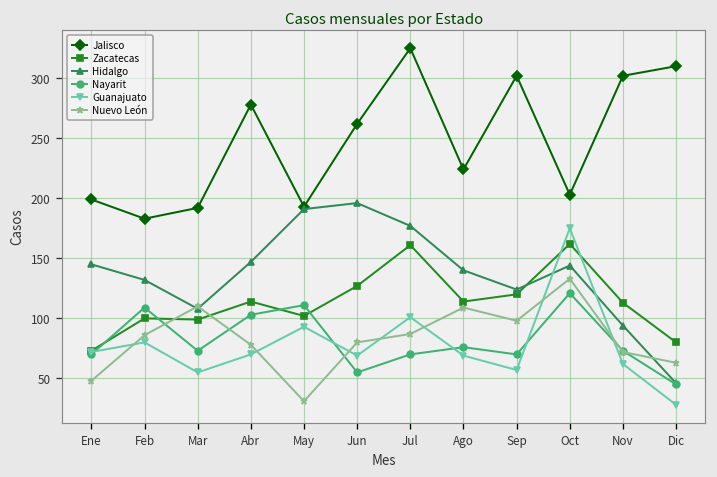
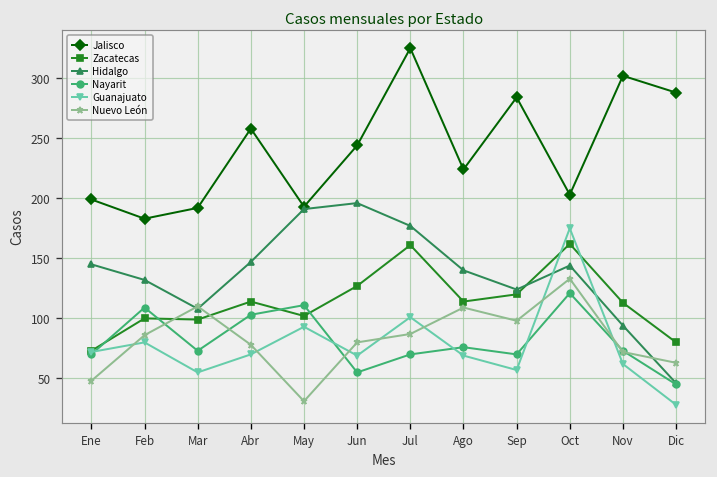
  {
    "Jalisco": {
      "Ene": 199,
      "Feb": 183,
      "Mar": 192,
-     "Abr": 278,
-     "Jun": 262,
+     "Abr": 258,
+     "Jun": 244,
      "Jul": 325,
      "Ago": 224,
-     "Sep": 302,
+     "Sep": 284,
      "Oct": 203,
      "Nov": 302,
-     "Dic": 310
+     "Dic": 288
    }
  }
